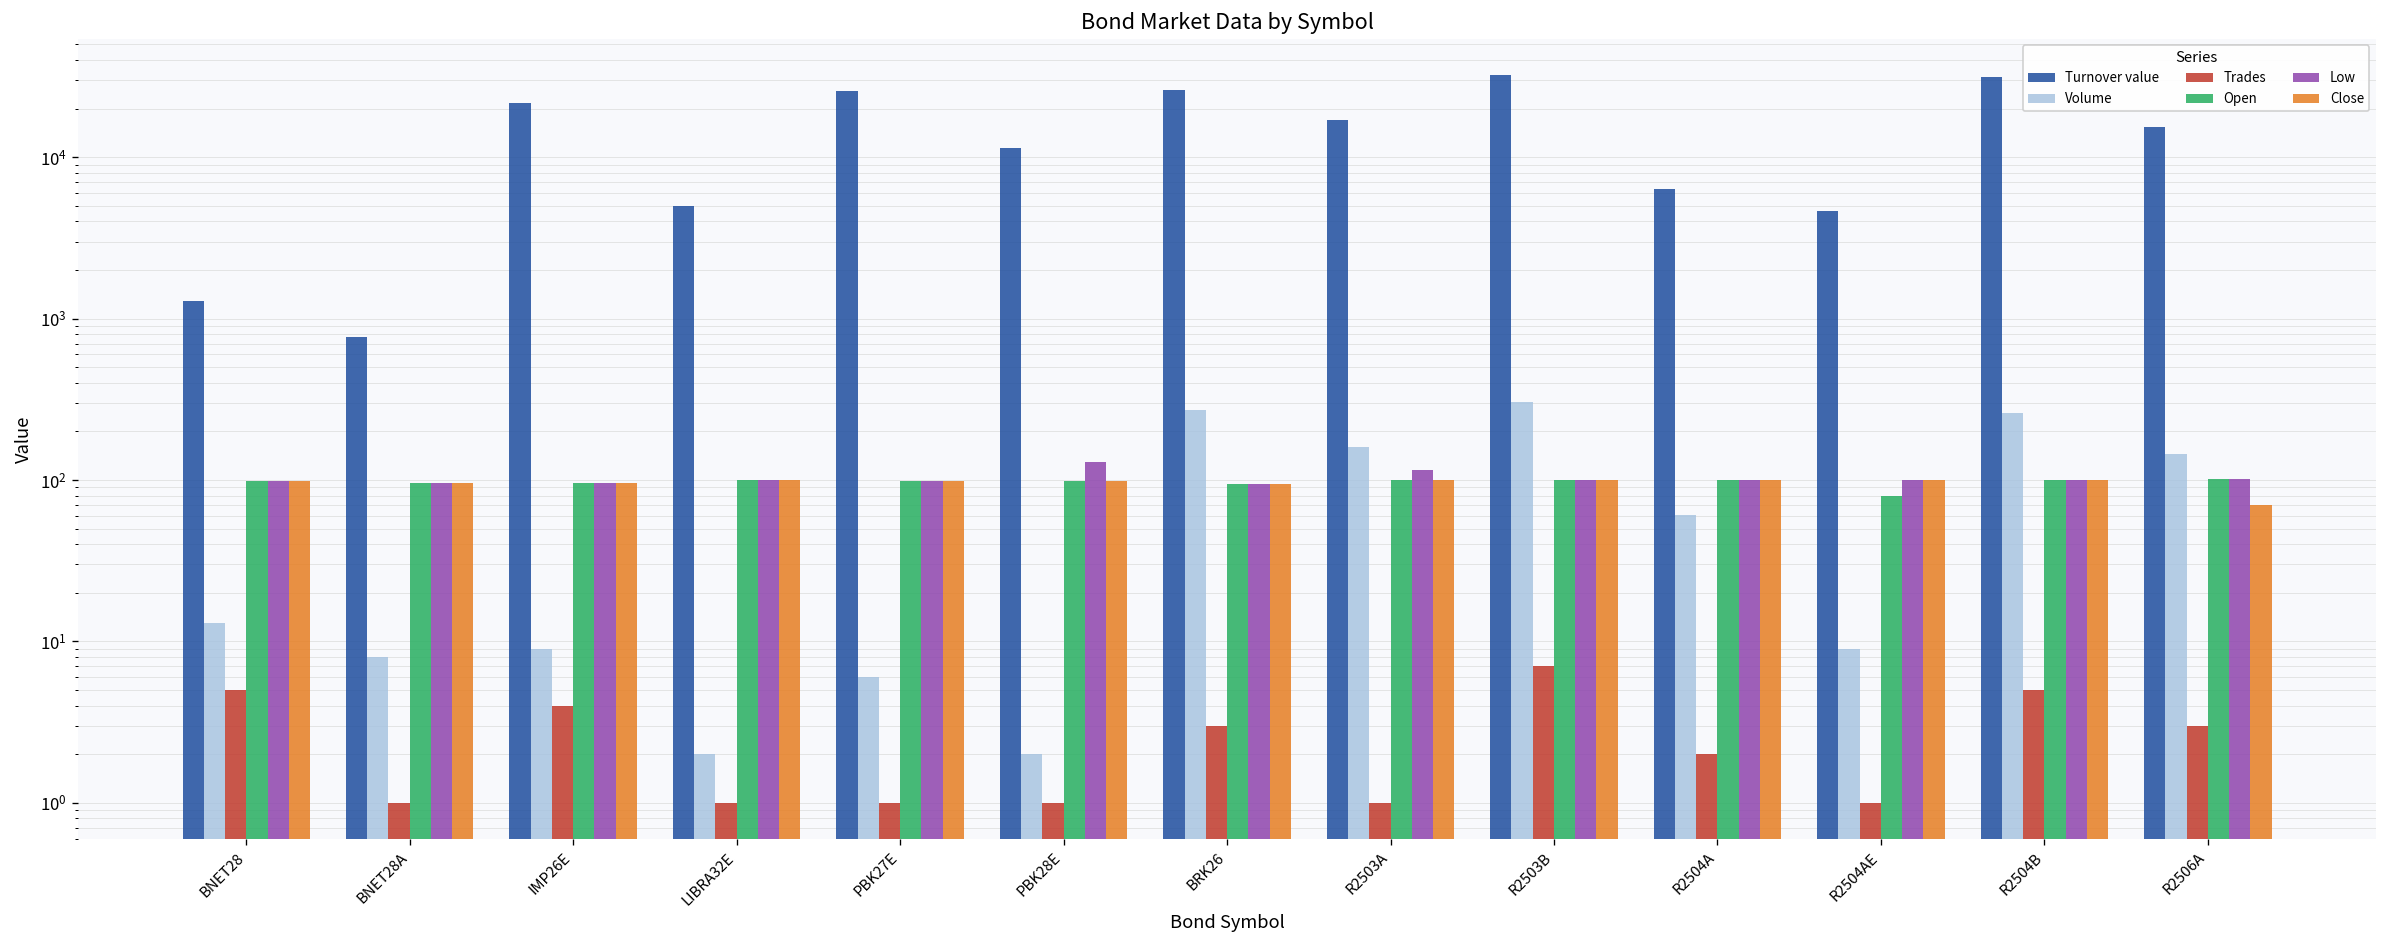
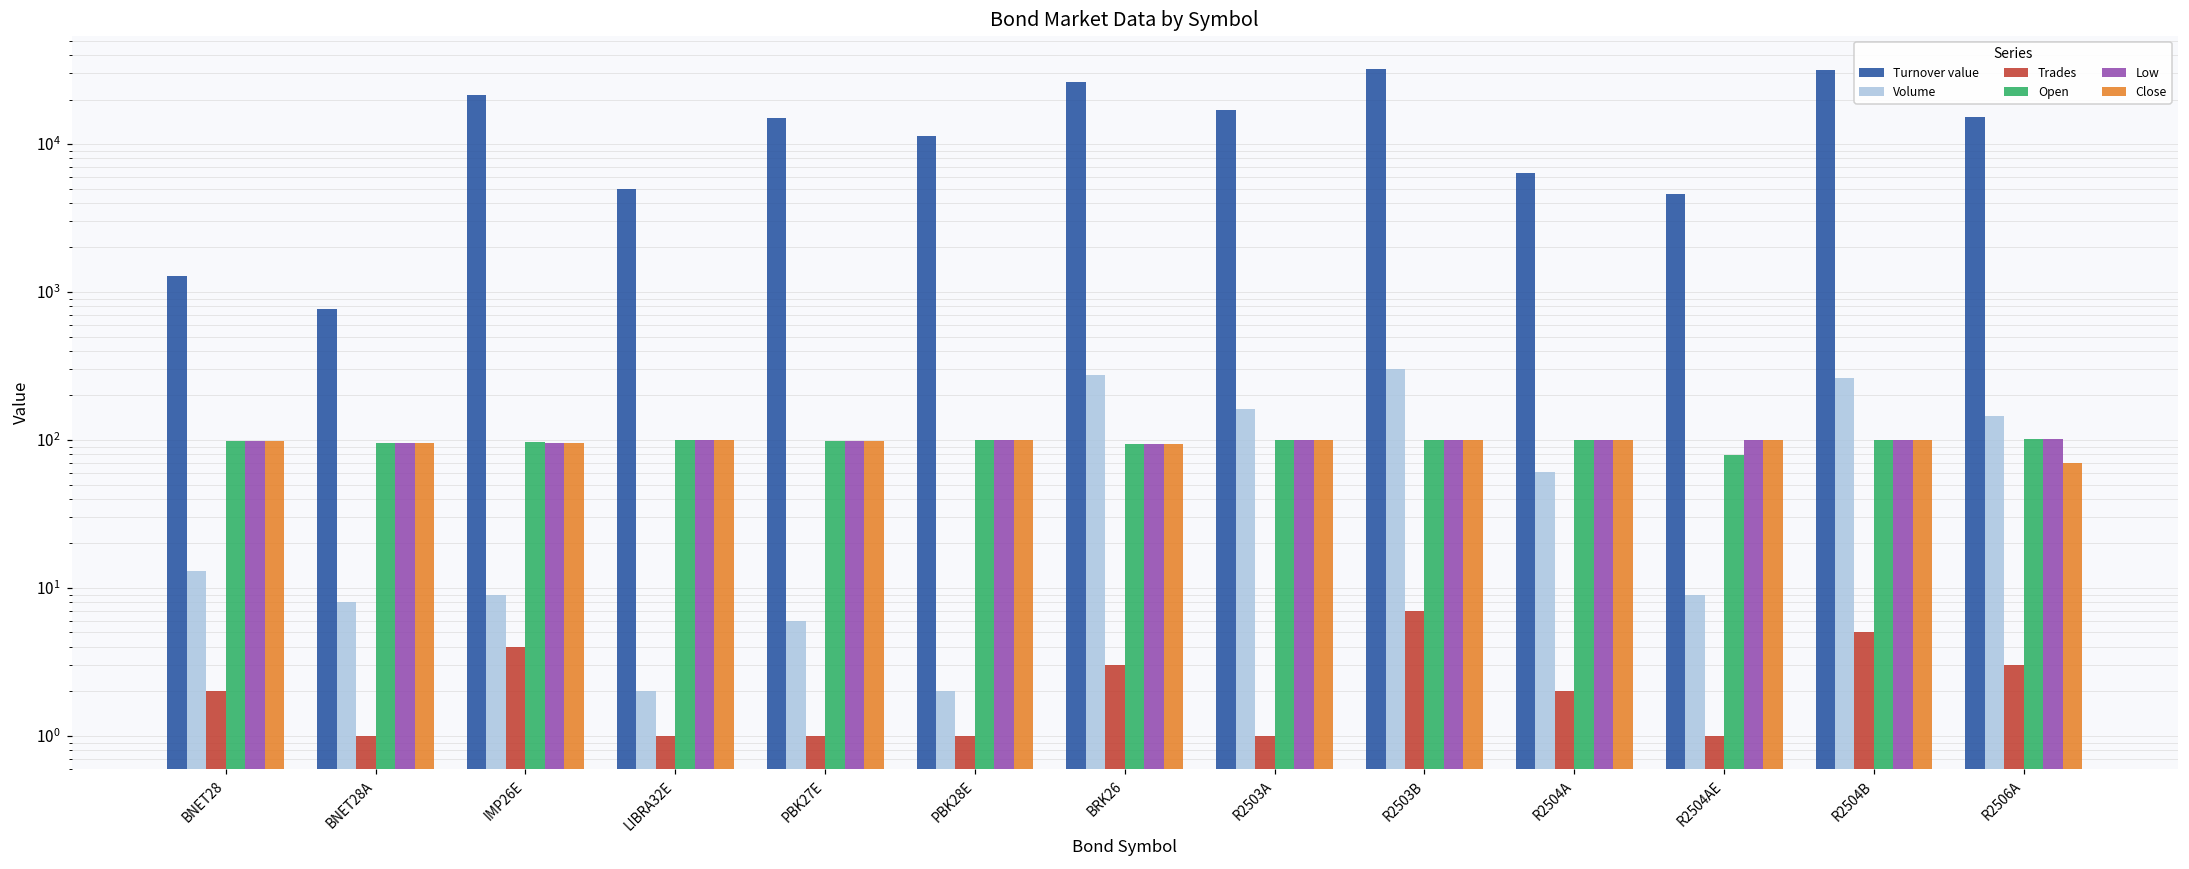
  {
    "Turnover value": {
      "BNET28": 1300,
      "BNET28A": 800,
      "IMP26E": 22000,
      "LIBRA32E": 5000,
-     "PBK27E": 26000,
+     "PBK27E": 15000,
      "PBK28E": 11000,
      "BRK26": 26000,
      "R2503A": 17000,
      "R2503B": 32000,
      "R2504A": 6000,
      "R2504AE": 4600,
      "R2504B": 32000,
      "R2506A": 15000
    },
    "Volume": {
      "BNET28": 13,
      "BNET28A": 8,
      "IMP26E": 9,
      "LIBRA32E": 2,
      "PBK27E": 6,
      "PBK28E": 2,
      "BRK26": 270,
      "R2503A": 160,
      "R2503B": 300,
      "R2504A": 60,
      "R2504AE": 9,
      "R2504B": 260,
      "R2506A": 150
    },
    "Trades": {
-     "BNET28": 5,
+     "BNET28": 2,
      "BNET28A": 1,
      "IMP26E": 4,
      "LIBRA32E": 1,
      "PBK27E": 1,
      "PBK28E": 1,
      "BRK26": 3,
      "R2503A": 1,
      "R2503B": 7,
      "R2504A": 2,
      "R2504AE": 1,
      "R2504B": 5,
      "R2506A": 3
    },
    "Open": {
      "BNET28": 100,
      "BNET28A": 100,
      "IMP26E": 100,
      "LIBRA32E": 100,
      "PBK27E": 100,
      "PBK28E": 100,
      "BRK26": 90,
      "R2503A": 100,
      "R2503B": 100,
      "R2504A": 100,
      "R2504AE": 80,
      "R2504B": 100,
      "R2506A": 100
    },
    "Low": {
      "BNET28": 100,
      "BNET28A": 100,
      "IMP26E": 100,
      "LIBRA32E": 100,
      "PBK27E": 100,
-     "PBK28E": 130,
+     "PBK28E": 100,
      "BRK26": 90,
-     "R2503A": 110,
+     "R2503A": 100,
      "R2503B": 100,
      "R2504A": 100,
      "R2504AE": 100,
      "R2504B": 100,
      "R2506A": 100
    },
    "Close": {
      "BNET28": 100,
      "BNET28A": 100,
      "IMP26E": 100,
      "LIBRA32E": 100,
      "PBK27E": 100,
      "PBK28E": 100,
      "BRK26": 90,
      "R2503A": 100,
      "R2503B": 100,
      "R2504A": 100,
      "R2504AE": 100,
      "R2504B": 100,
      "R2506A": 70
    }
  }
